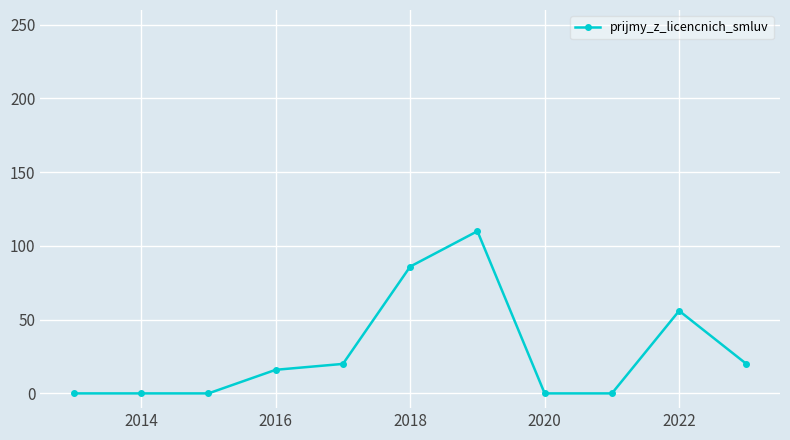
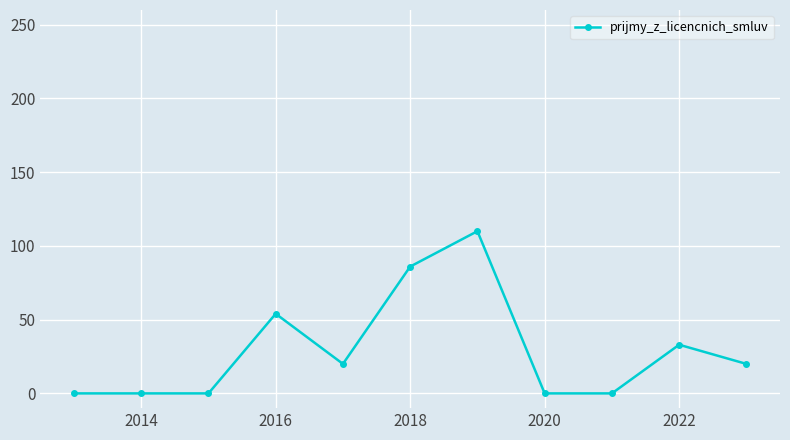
  {
    "2014": 0,
-   "2016": 16,
+   "2016": 54,
    "2018": 86,
    "2020": 0,
-   "2022": 56
+   "2022": 33
  }
